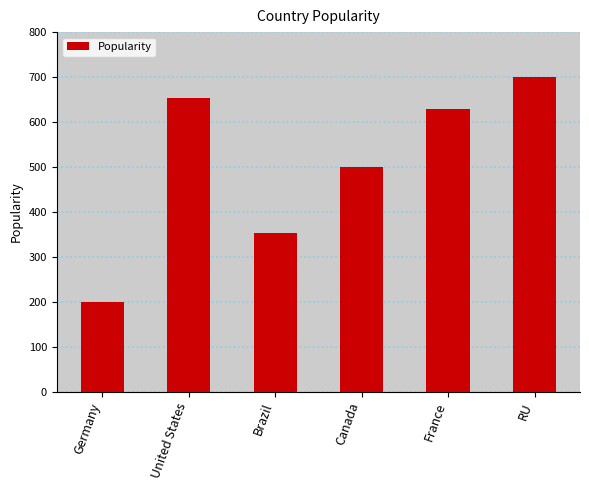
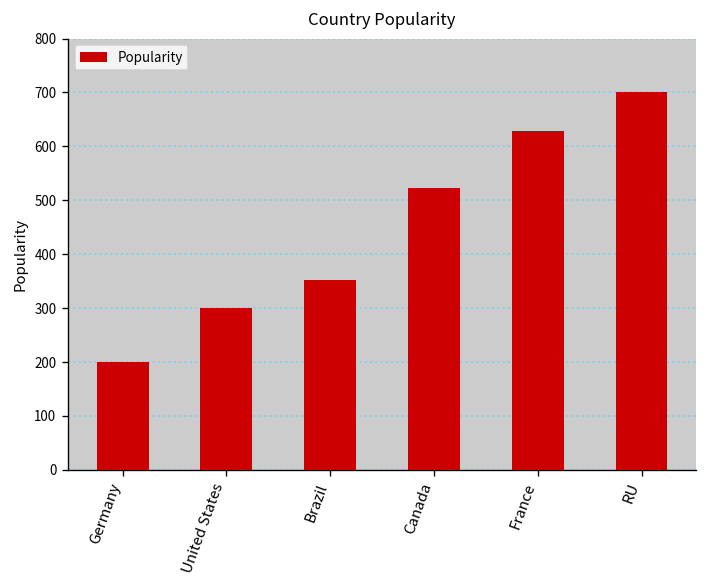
  {
    "Germany": 200,
-   "United States": 650,
+   "United States": 300,
    "Brazil": 350,
-   "Canada": 500,
+   "Canada": 520,
    "France": 630,
    "RU": 700
  }
